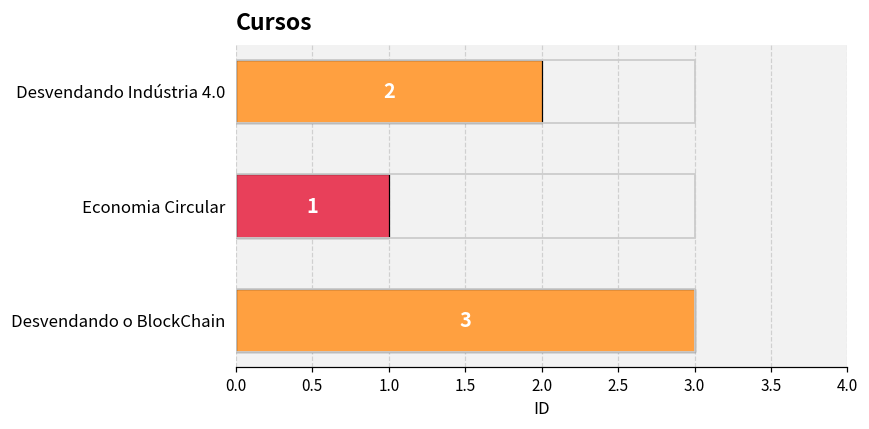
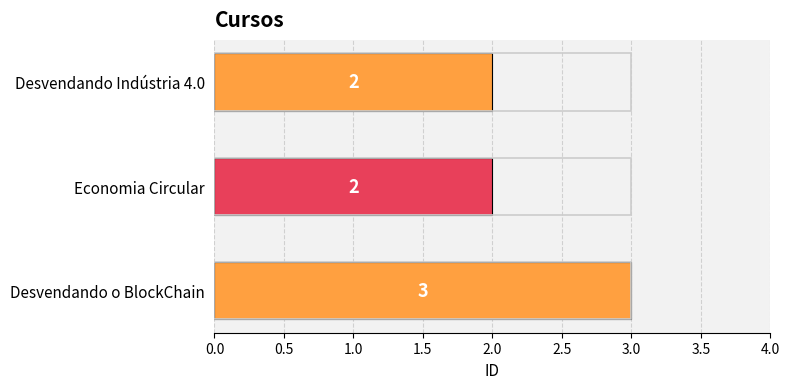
  {
    "Desvendando Indústria 4.0": 2,
-   "Economia Circular": 1,
+   "Economia Circular": 2,
    "Desvendando o BlockChain": 3
  }
